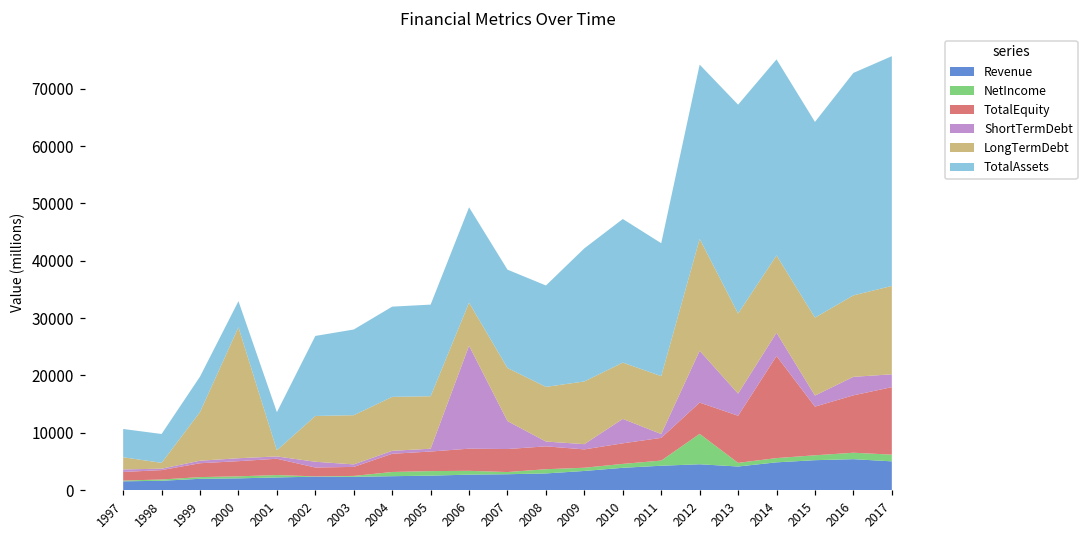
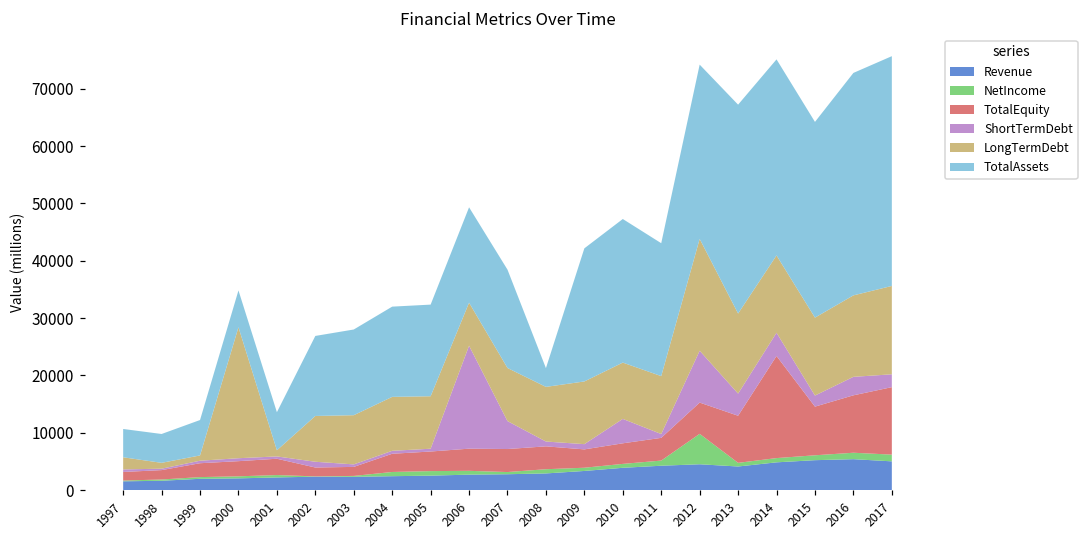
  {
    "Revenue": {
      "2004": 2000,
      "2005": 3000,
      "2006": 3000,
      "2008": 3000,
      "2009": 3000,
      "2010": 4000,
      "2011": 4000,
      "2012": 5000,
      "2013": 4000,
      "2014": 5000,
      "2015": 5000,
      "2016": 5000,
      "2017": 5000
    },
    "NetIncome": {
      "2004": 1000,
      "2005": 1000,
      "2006": 1000,
      "2008": 1000,
      "2009": 1000,
      "2010": 1000,
      "2011": 1000,
      "2012": 5000,
      "2013": 1000,
      "2014": 1000,
      "2015": 1000,
      "2016": 1000,
      "2017": 1000
    },
    "TotalEquity": {
      "2000": 3000,
      "2002": 2000,
      "2004": 3000,
      "2005": 3000,
      "2006": 4000,
      "2007": 4000,
      "2008": 4000,
      "2009": 3000,
      "2010": 4000,
      "2011": 4000,
      "2012": 5000,
      "2013": 8000,
      "2014": 18000,
      "2015": 8000,
      "2016": 10000,
      "2017": 12000
    },
    "ShortTermDebt": {
      "2000": 1000,
      "2002": 1000,
      "2004": 1000,
      "2005": 0,
      "2006": 18000,
      "2007": 5000,
      "2008": 1000,
      "2009": 1000,
      "2010": 4000,
      "2011": 1000,
      "2012": 9000,
      "2013": 4000,
      "2014": 4000,
      "2015": 2000,
      "2016": 3000,
      "2017": 2000
    },
    "LongTermDebt": {
      "1997": 2000,
      "1998": 1000,
-     "1999": 8000,
+     "1999": 1000,
      "2000": 23000,
      "2001": 1000,
      "2002": 8000,
      "2003": 9000,
      "2004": 9000,
      "2005": 9000,
      "2006": 7000,
      "2007": 9000,
      "2008": 10000,
      "2009": 11000,
      "2010": 10000,
      "2011": 10000,
      "2012": 19000,
      "2013": 14000,
      "2014": 13000,
      "2015": 14000,
      "2016": 14000,
      "2017": 15000
    },
    "TotalAssets": {
      "1997": 5000,
      "1998": 5000,
      "1999": 6000,
-     "2000": 5000,
+     "2000": 6000,
      "2001": 7000,
      "2002": 14000,
      "2003": 15000,
      "2004": 16000,
      "2005": 16000,
      "2006": 17000,
      "2007": 17000,
-     "2008": 18000,
+     "2008": 3000,
      "2009": 23000,
      "2010": 25000,
      "2011": 23000,
      "2012": 30000,
      "2013": 36000,
      "2014": 34000,
      "2015": 34000,
      "2016": 39000,
      "2017": 40000
    }
  }
